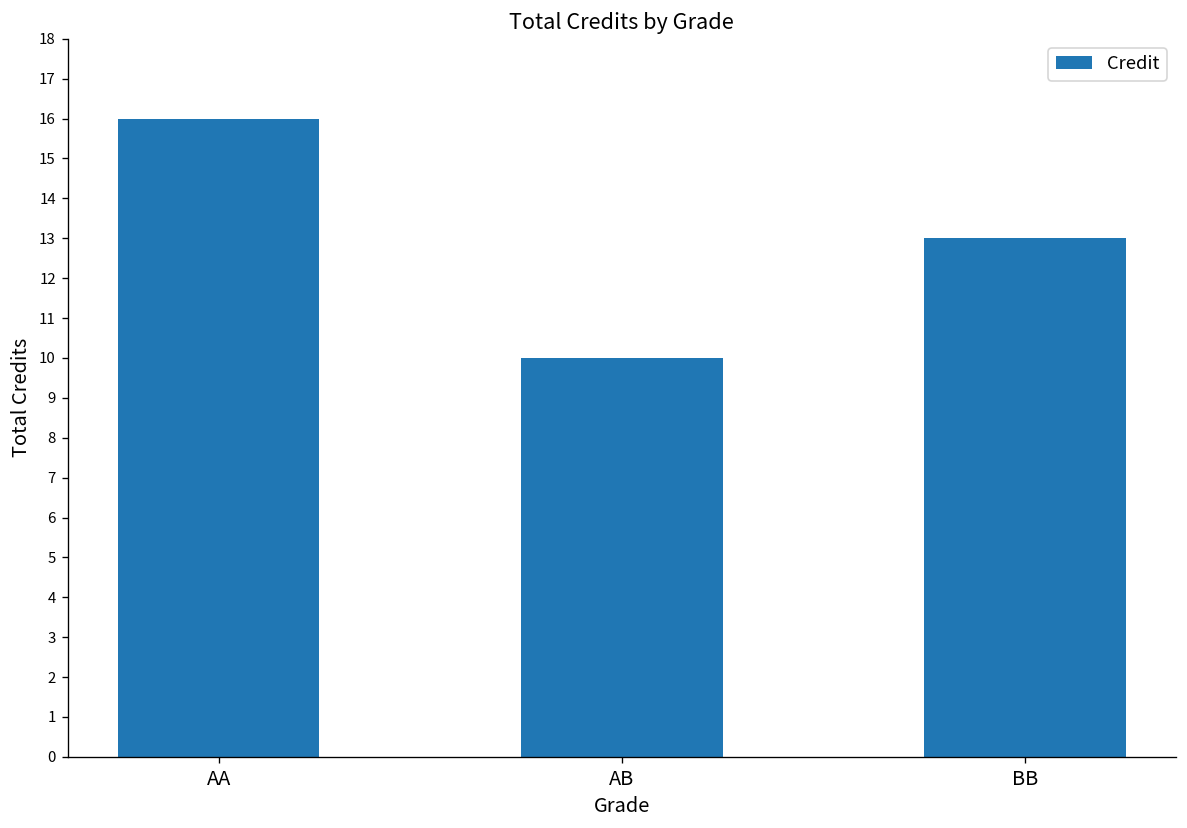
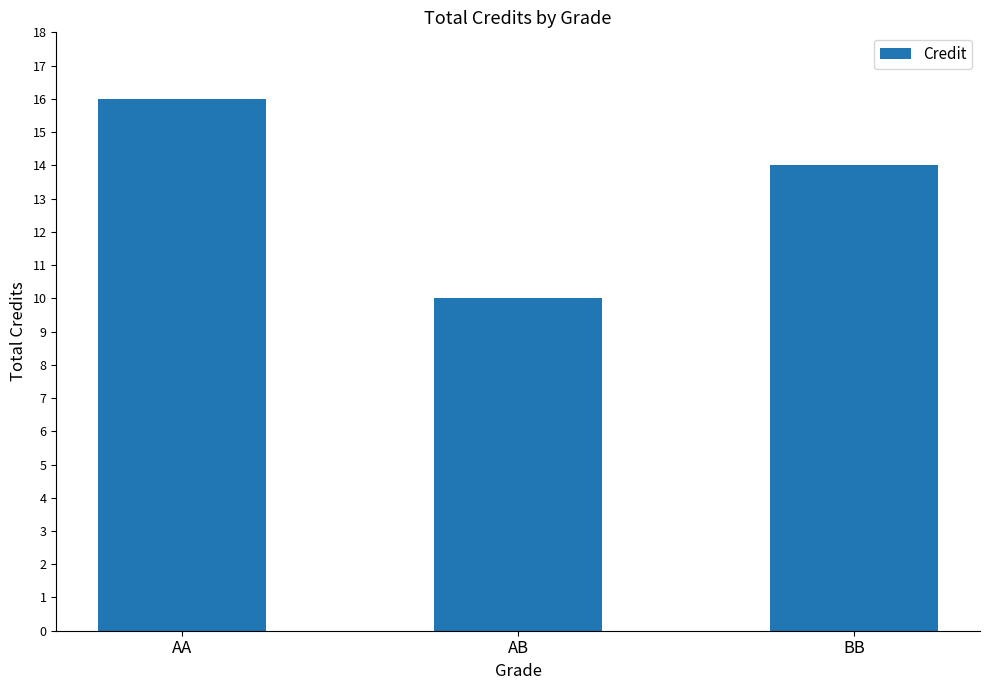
  {
    "AA": 16,
    "AB": 10,
-   "BB": 13
+   "BB": 14
  }
